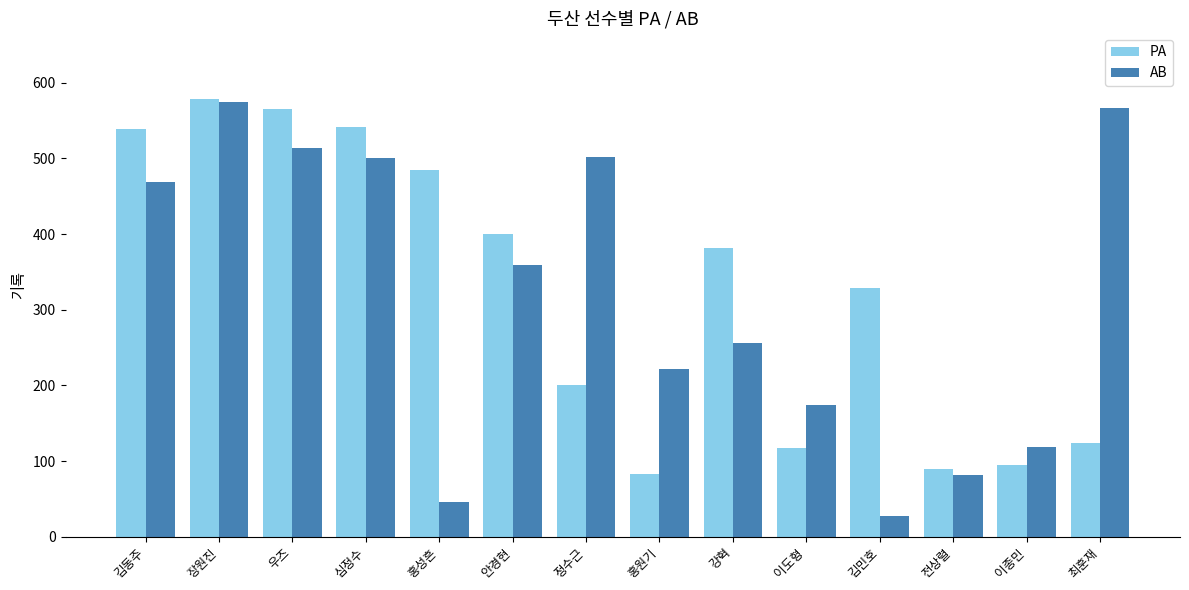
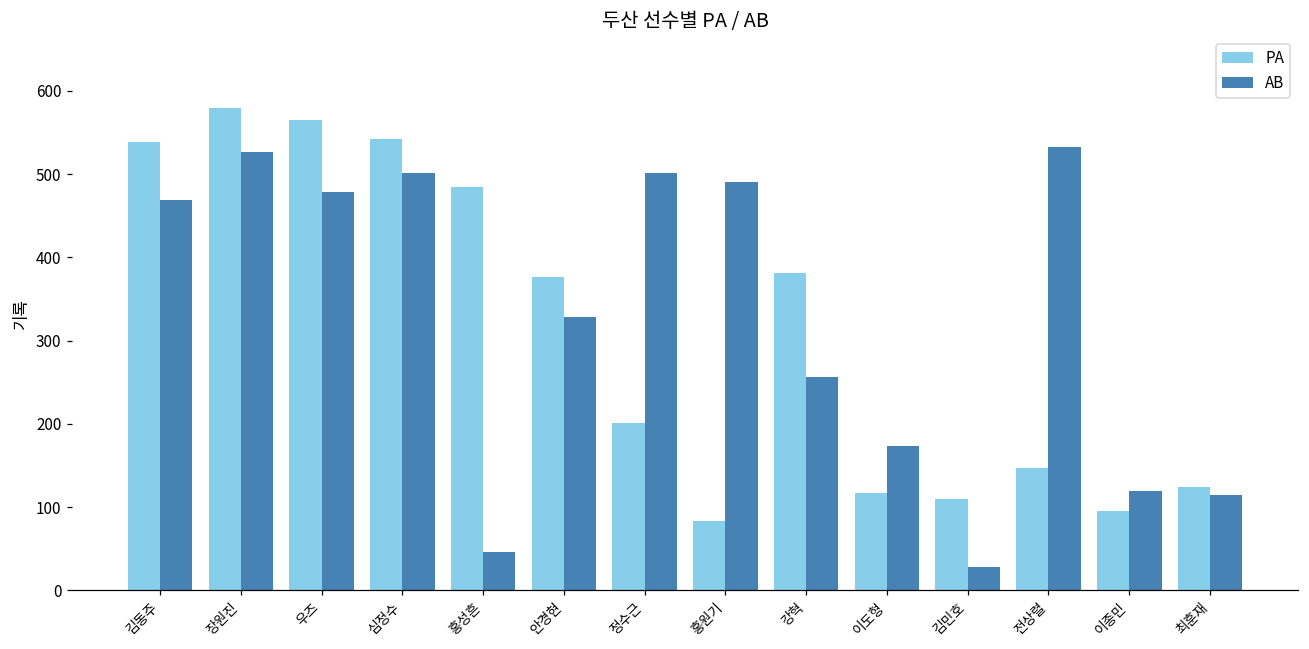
  {
    "PA": {
      "김동주": 540,
      "장원진": 580,
      "우즈": 570,
      "심정수": 540,
      "홍성흔": 480,
-     "안경현": 400,
+     "안경현": 380,
      "정수근": 200,
      "홍원기": 80,
      "강혁": 380,
      "이도형": 120,
-     "김민호": 330,
-     "전상렬": 90,
+     "김민호": 110,
+     "전상렬": 150,
      "이종민": 100,
      "최훈재": 120
    },
    "AB": {
      "김동주": 470,
-     "장원진": 580,
-     "우즈": 510,
+     "장원진": 530,
+     "우즈": 480,
      "심정수": 500,
      "홍성흔": 50,
-     "안경현": 360,
+     "안경현": 330,
      "정수근": 500,
-     "홍원기": 220,
+     "홍원기": 490,
      "강혁": 260,
      "이도형": 170,
      "김민호": 30,
-     "전상렬": 80,
+     "전상렬": 530,
      "이종민": 120,
-     "최훈재": 570
+     "최훈재": 120
    }
  }
